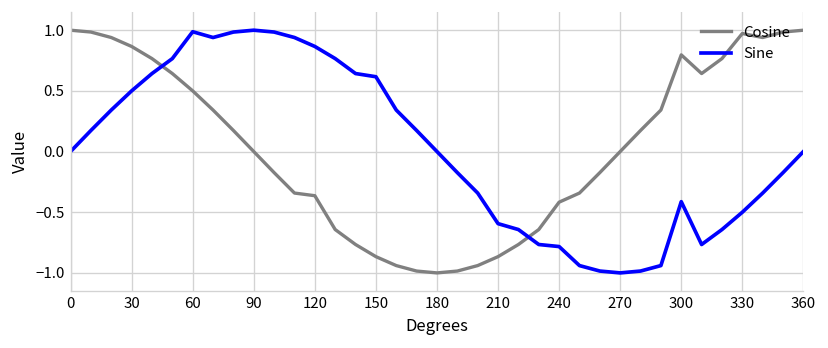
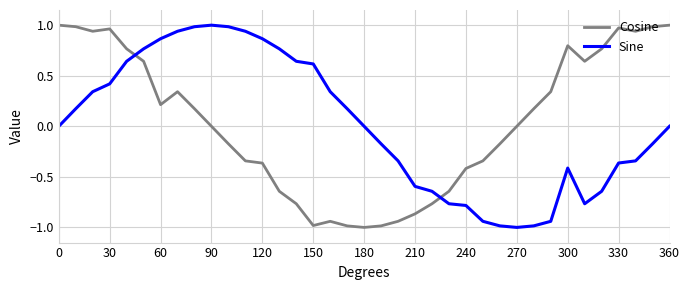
  {
    "Cosine": {
      "0": 1.00,
-     "30": 0.87,
-     "60": 0.50,
+     "30": 0.96,
+     "60": 0.21,
      "90": 0.00,
      "120": -0.36,
-     "150": -0.87,
+     "150": -0.98,
      "180": -1.00,
      "210": -0.87,
      "240": -0.42,
      "270": 0.00,
      "300": 0.80,
      "330": 0.97,
      "360": 1.00
    },
    "Sine": {
      "0": 0.00,
-     "30": 0.50,
-     "60": 0.99,
+     "30": 0.42,
+     "60": 0.87,
      "90": 1.00,
      "120": 0.87,
      "150": 0.62,
      "180": 0.00,
      "210": -0.59,
      "240": -0.78,
      "270": -1.00,
      "300": -0.41,
-     "330": -0.50,
+     "330": -0.36,
      "360": 0.00
    }
  }
